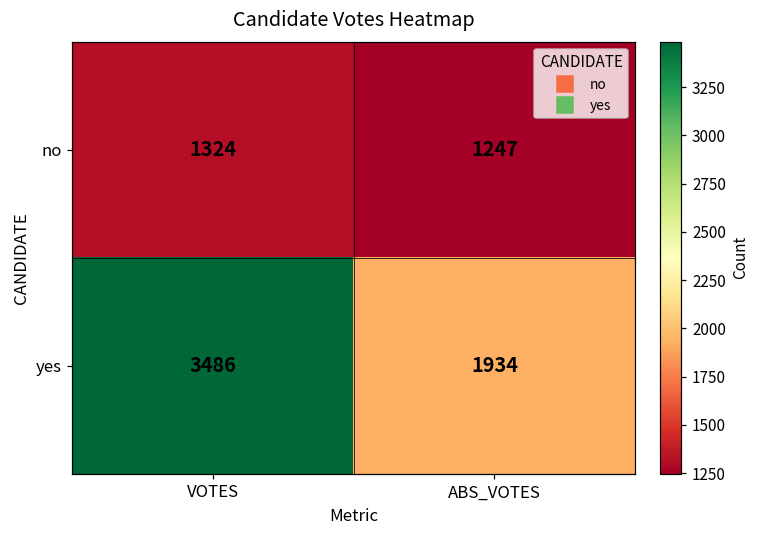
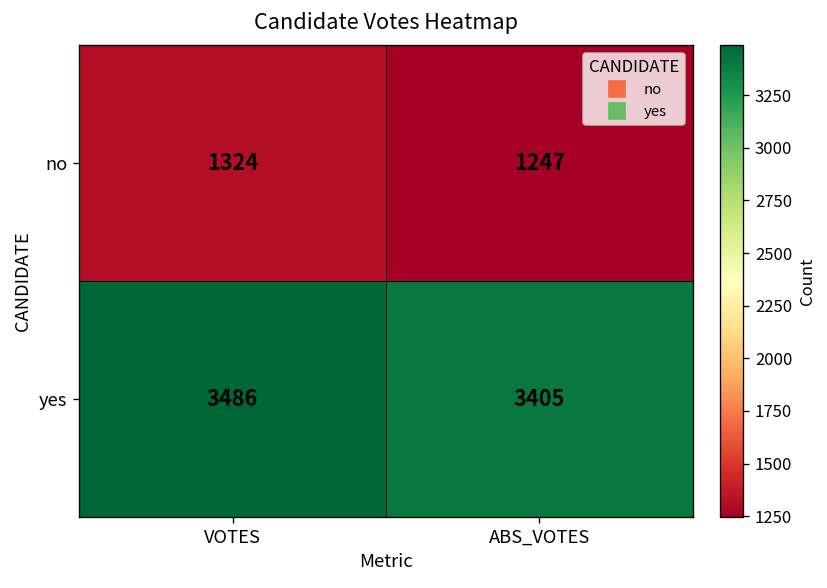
  {
    "no": {
      "VOTES": 1324,
      "ABS_VOTES": 1247
    },
    "yes": {
      "VOTES": 3486,
-     "ABS_VOTES": 1934
+     "ABS_VOTES": 3405
    }
  }
